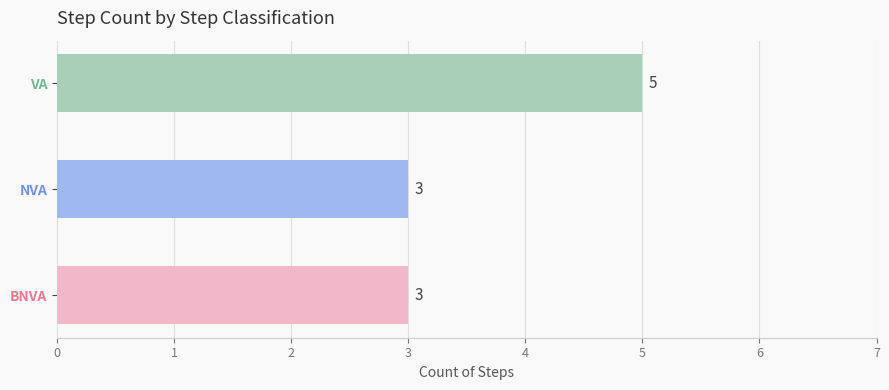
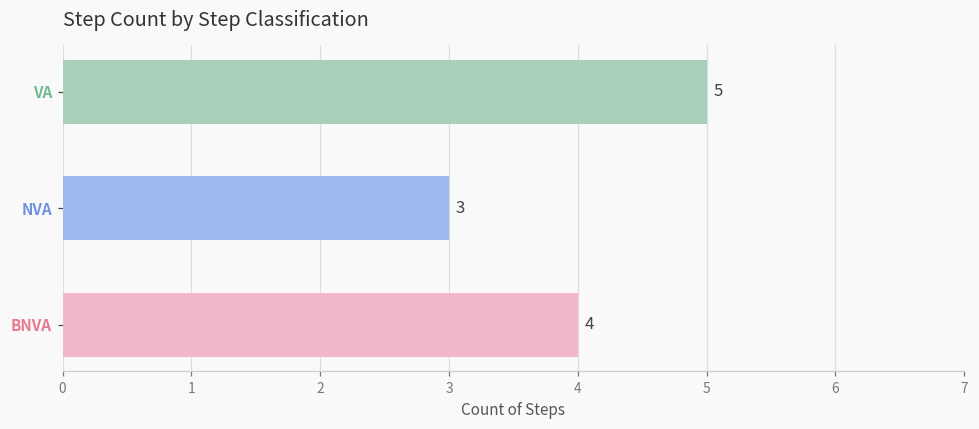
  {
    "VA": 5,
    "NVA": 3,
-   "BNVA": 3
+   "BNVA": 4
  }
